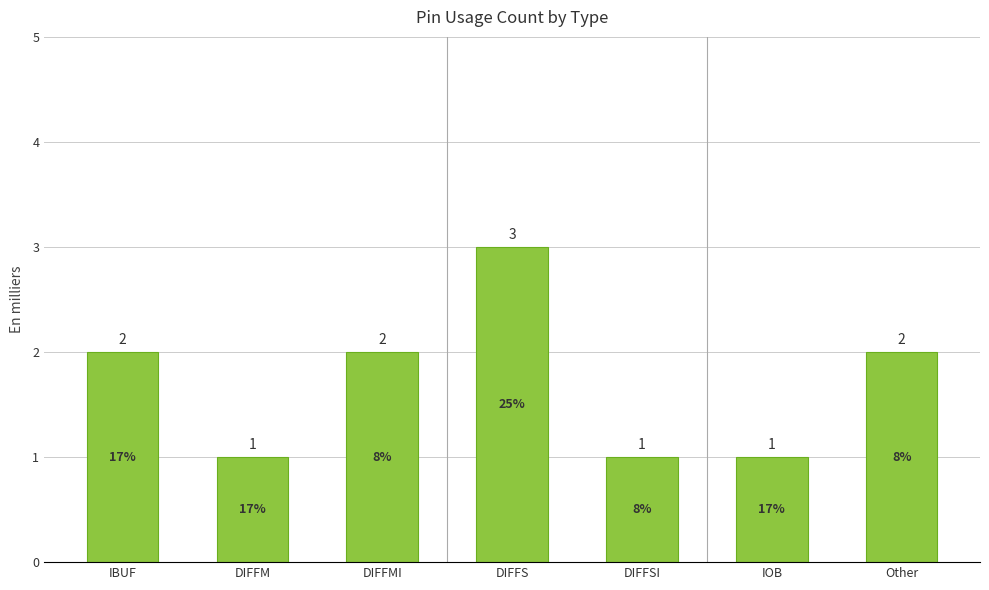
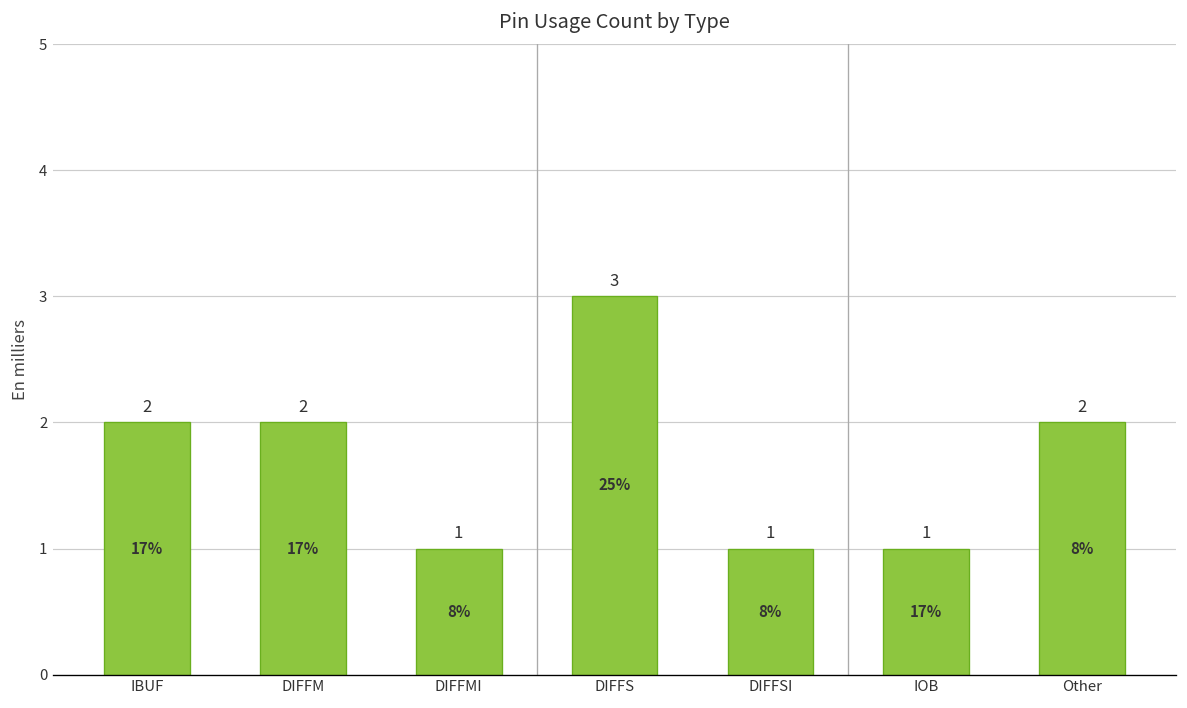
  {
    "IBUF": 2,
-   "DIFFM": 1,
-   "DIFFMI": 2,
+   "DIFFM": 2,
+   "DIFFMI": 1,
    "DIFFS": 3,
    "DIFFSI": 1,
    "IOB": 1,
    "Other": 2
  }
